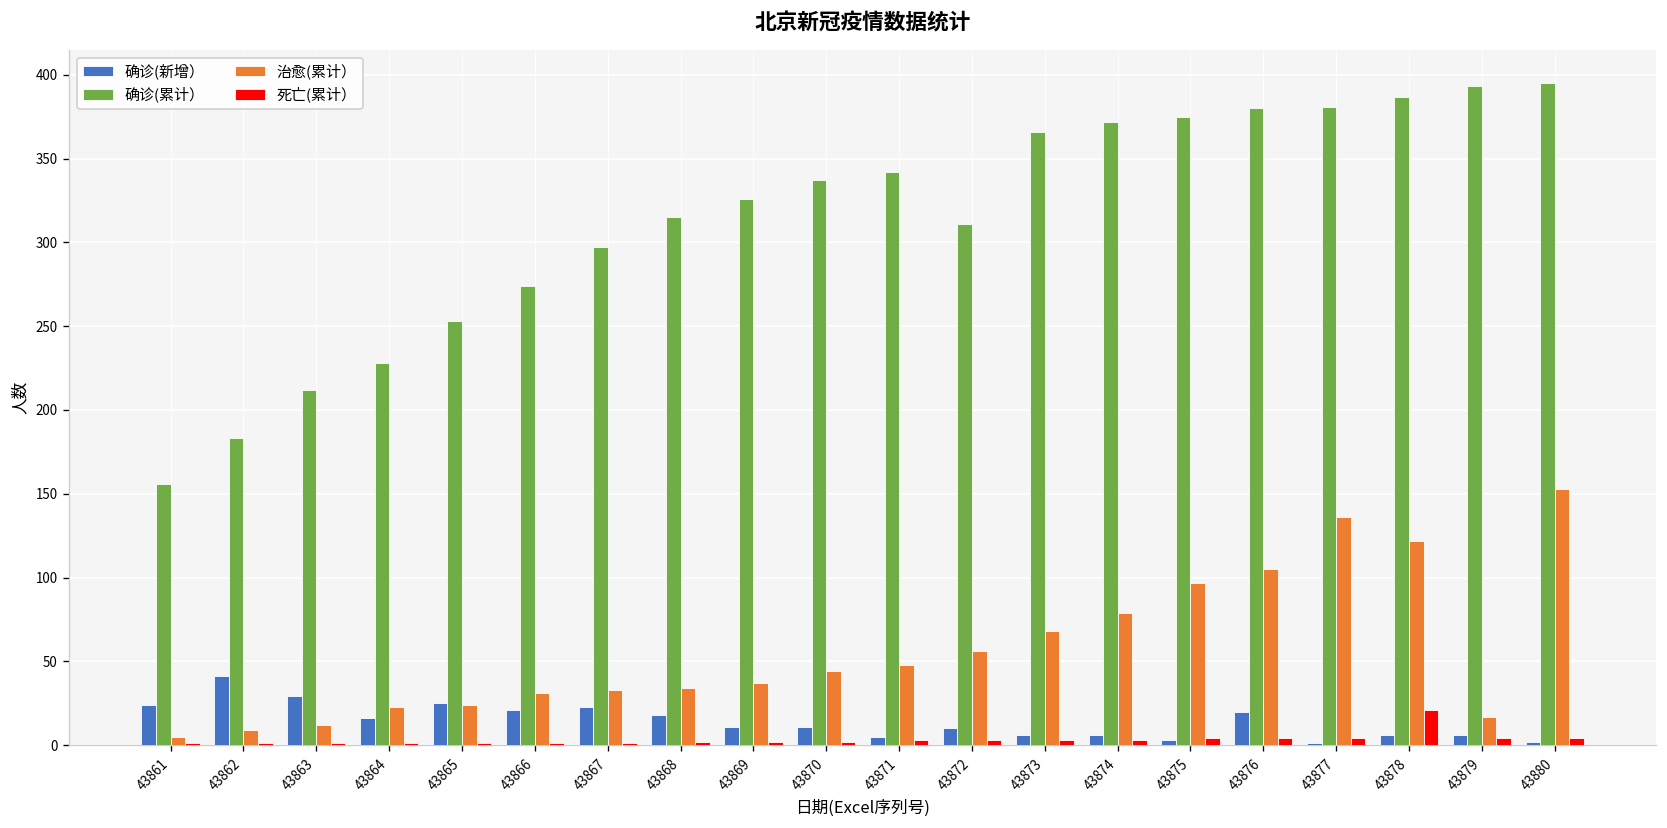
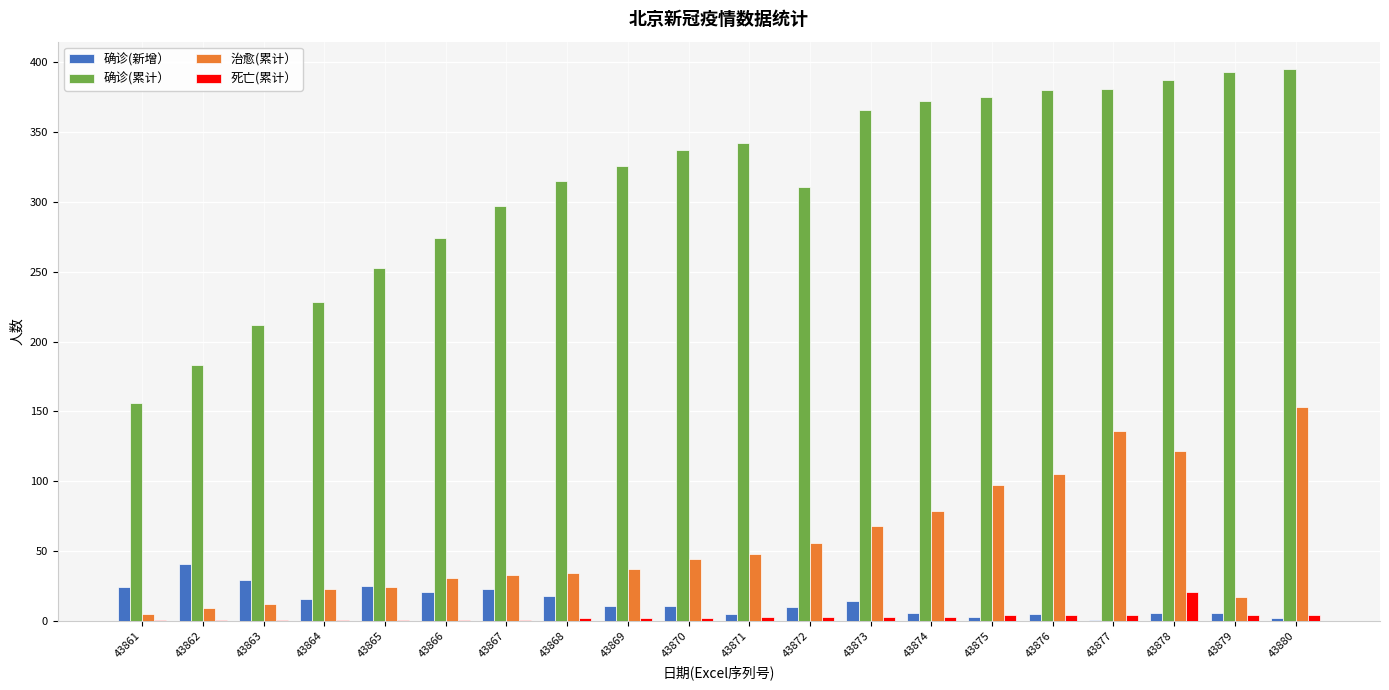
  {
    "确诊(新增）": {
      "43861": 24,
      "43862": 41,
      "43863": 29,
      "43864": 16,
      "43865": 25,
      "43866": 21,
      "43867": 23,
      "43868": 18,
      "43869": 11,
      "43870": 11,
      "43871": 5,
      "43872": 10,
-     "43873": 6,
+     "43873": 14,
      "43874": 6,
      "43875": 3,
-     "43876": 20,
+     "43876": 5,
      "43878": 6,
      "43879": 6,
      "43880": 2
    },
    "确诊(累计）": {
      "43861": 156,
      "43862": 183,
      "43863": 212,
      "43864": 228,
      "43865": 253,
      "43866": 274,
      "43867": 297,
      "43868": 315,
      "43869": 326,
      "43870": 337,
      "43871": 342,
      "43872": 311,
      "43873": 366,
      "43874": 372,
      "43875": 375,
      "43876": 380,
      "43877": 381,
      "43878": 387,
      "43879": 393,
      "43880": 395
    },
    "治愈(累计）": {
      "43861": 5,
      "43862": 9,
      "43863": 12,
      "43864": 23,
      "43865": 24,
      "43866": 31,
      "43867": 33,
      "43868": 34,
      "43869": 37,
      "43870": 44,
      "43871": 48,
      "43872": 56,
      "43873": 68,
      "43874": 79,
      "43875": 97,
      "43876": 105,
      "43877": 136,
      "43878": 122,
      "43879": 17,
      "43880": 153
    },
    "死亡(累计）": {
      "43868": 2,
      "43869": 2,
      "43870": 2,
      "43871": 3,
      "43872": 3,
      "43873": 3,
      "43874": 3,
      "43875": 4,
      "43876": 4,
      "43877": 4,
      "43878": 21,
      "43879": 4,
      "43880": 4
    }
  }
